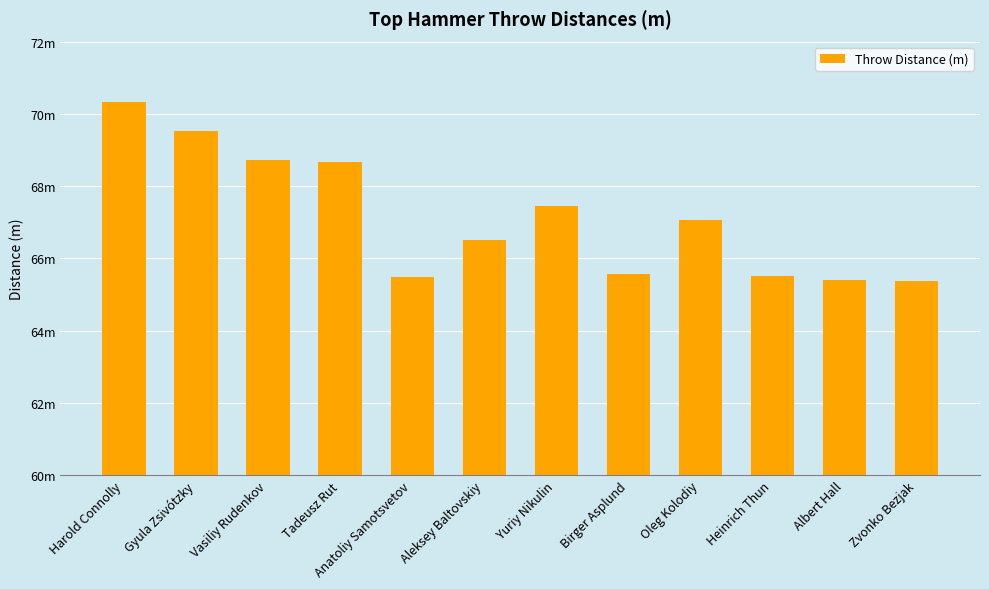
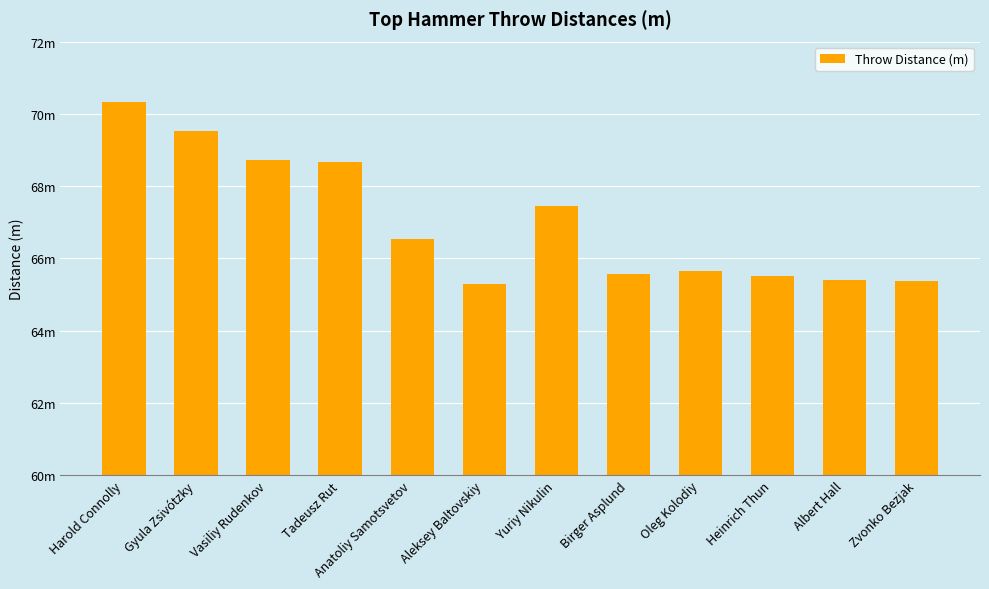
  {
    "Harold Connolly": "70.3m",
    "Gyula Zsivótzky": "69.5m",
    "Vasiliy Rudenkov": "68.7m",
    "Tadeusz Rut": "68.7m",
-   "Anatoliy Samotsvetov": "65.5m",
-   "Aleksey Baltovskiy": "66.5m",
+   "Anatoliy Samotsvetov": "66.5m",
+   "Aleksey Baltovskiy": "65.3m",
    "Yuriy Nikulin": "67.4m",
    "Birger Asplund": "65.6m",
-   "Oleg Kolodiy": "67.1m",
+   "Oleg Kolodiy": "65.6m",
    "Heinrich Thun": "65.5m",
    "Albert Hall": "65.4m",
    "Zvonko Bezjak": "65.4m"
  }
